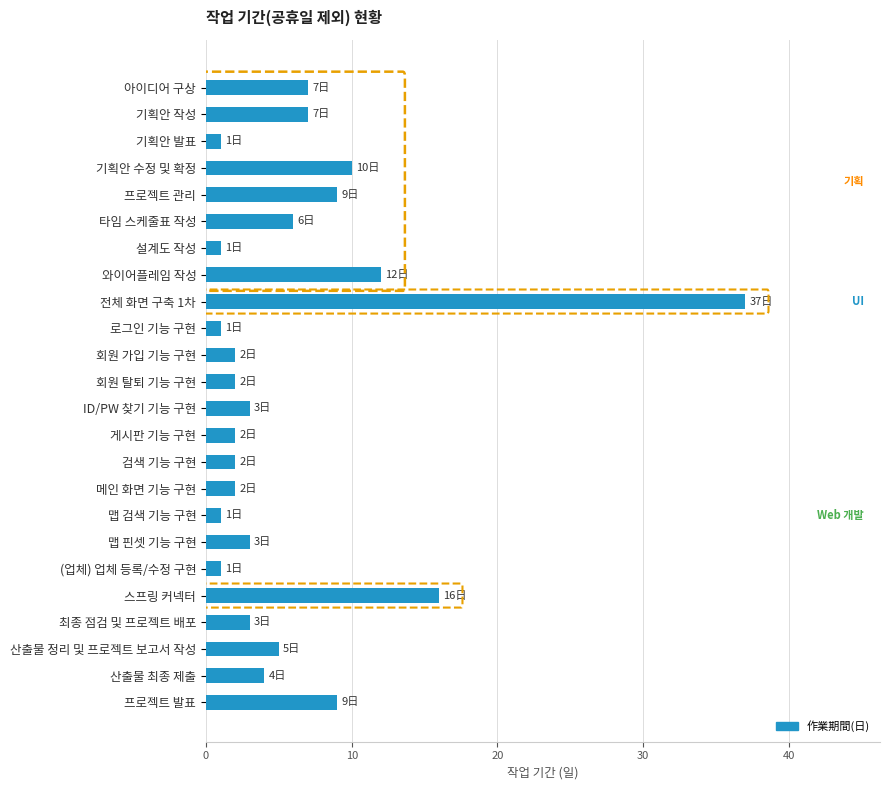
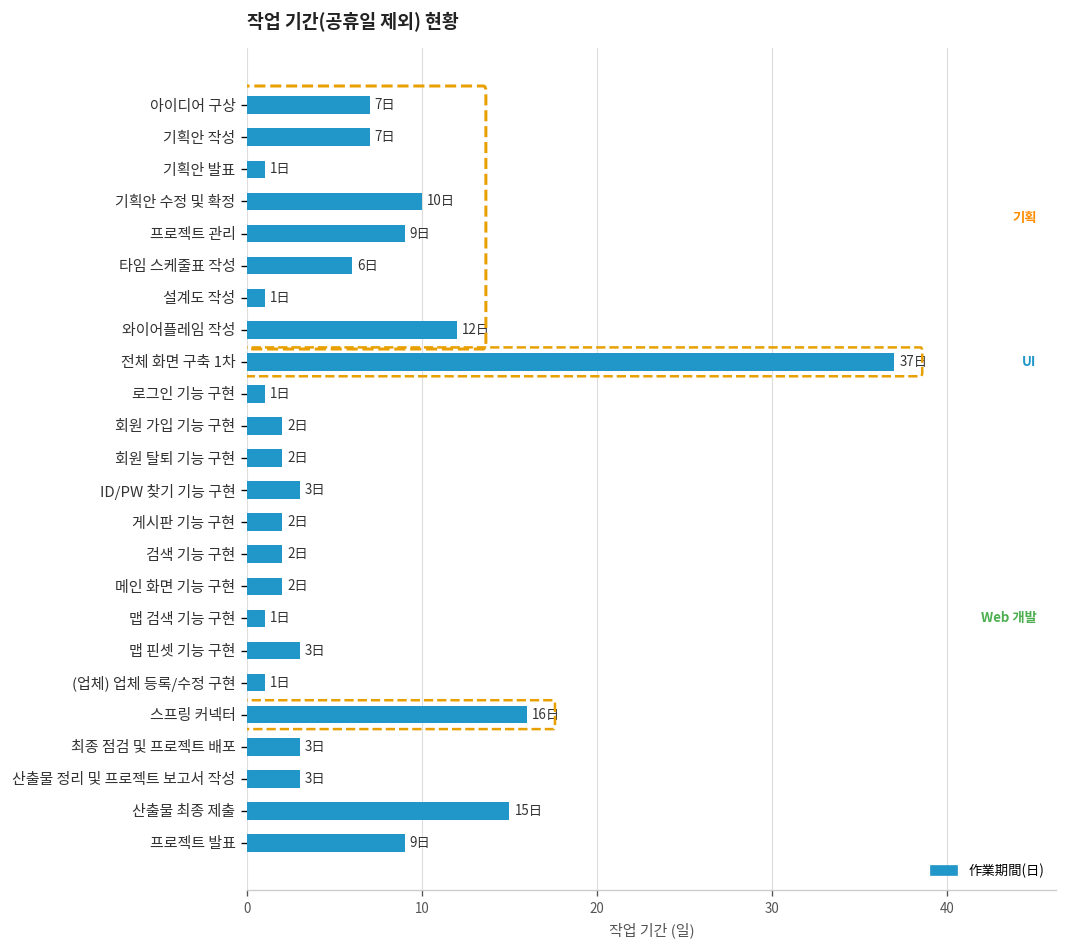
  {
    "아이디어 구상": "7日",
    "기획안 작성": "7日",
    "기획안 발표": "1日",
    "기획안 수정 및 확정": "10日",
    "프로젝트 관리": "9日",
    "타임 스케줄표 작성": "6日",
    "설계도 작성": "1日",
    "와이어플레임 작성": "12日",
    "전체 화면 구축 1차": "37日",
    "로그인 기능 구현": "1日",
    "회원 가입 기능 구현": "2日",
    "회원 탈퇴 기능 구현": "2日",
    "ID/PW 찾기 기능 구현": "3日",
    "게시판 기능 구현": "2日",
    "검색 기능 구현": "2日",
    "메인 화면 기능 구현": "2日",
    "맵 검색 기능 구현": "1日",
    "맵 핀셋 기능 구현": "3日",
    "(업체) 업체 등록/수정 구현": "1日",
    "스프링 커넥터": "16日",
    "최종 점검 및 프로젝트 배포": "3日",
-   "산출물 정리 및 프로젝트 보고서 작성": "5日",
-   "산출물 최종 제출": "4日",
+   "산출물 정리 및 프로젝트 보고서 작성": "3日",
+   "산출물 최종 제출": "15日",
    "프로젝트 발표": "9日"
  }
